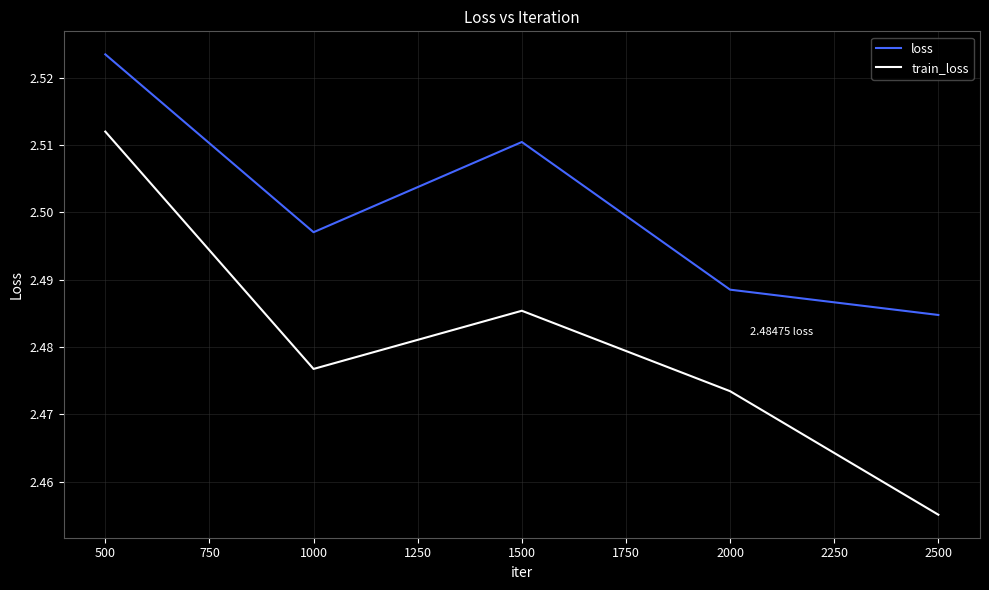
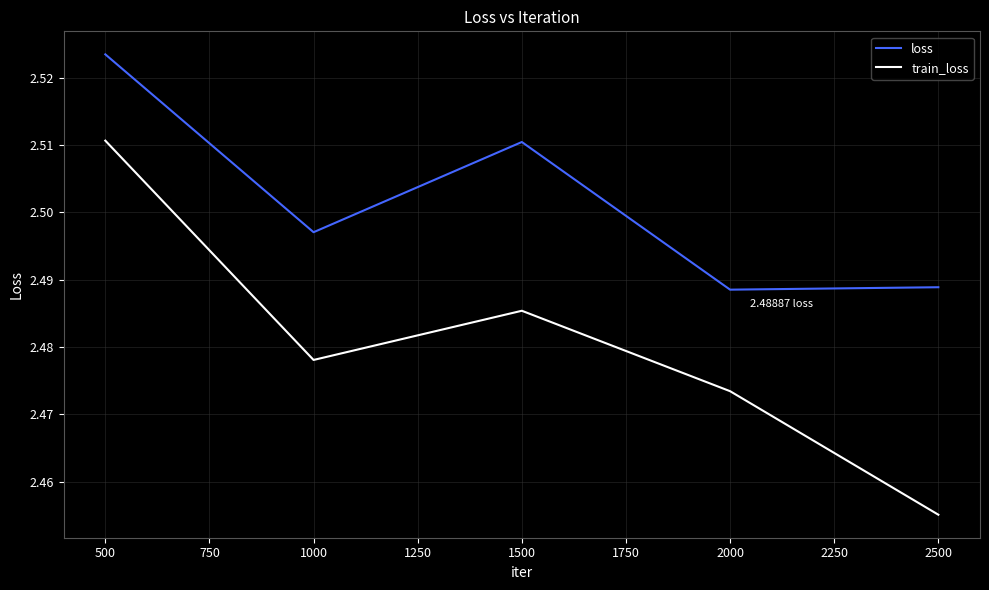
  {
    "loss": {
-     "2500": 2.48475
+     "2500": 2.48887
    },
    "train_loss": {
-     "500": 2.512,
-     "1000": 2.477,
+     "500": 2.511,
+     "1000": 2.478,
      "1500": 2.485,
      "2000": 2.473,
      "2500": 2.455
    }
  }
